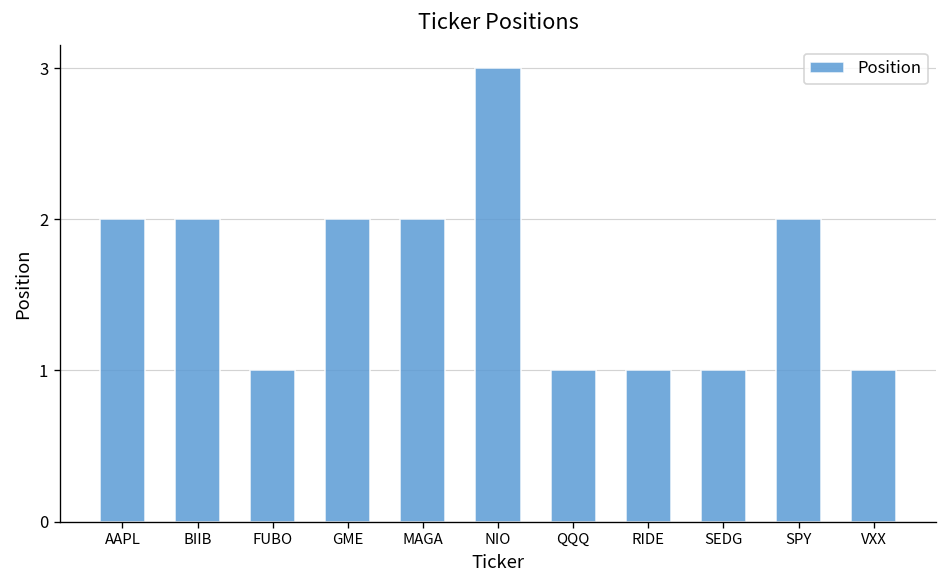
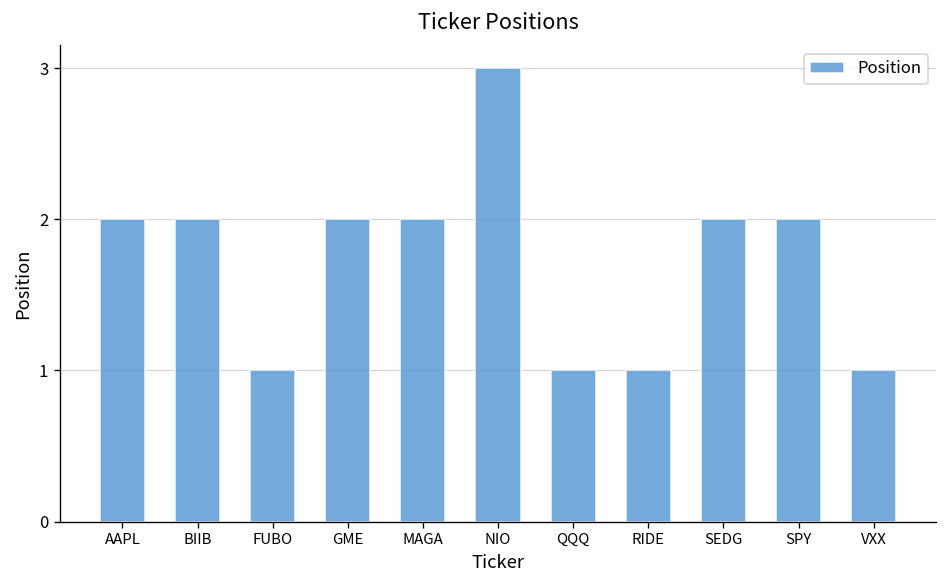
  {
    "AAPL": 2,
    "BIIB": 2,
    "FUBO": 1,
    "GME": 2,
    "MAGA": 2,
    "NIO": 3,
    "QQQ": 1,
    "RIDE": 1,
-   "SEDG": 1,
+   "SEDG": 2,
    "SPY": 2,
    "VXX": 1
  }
